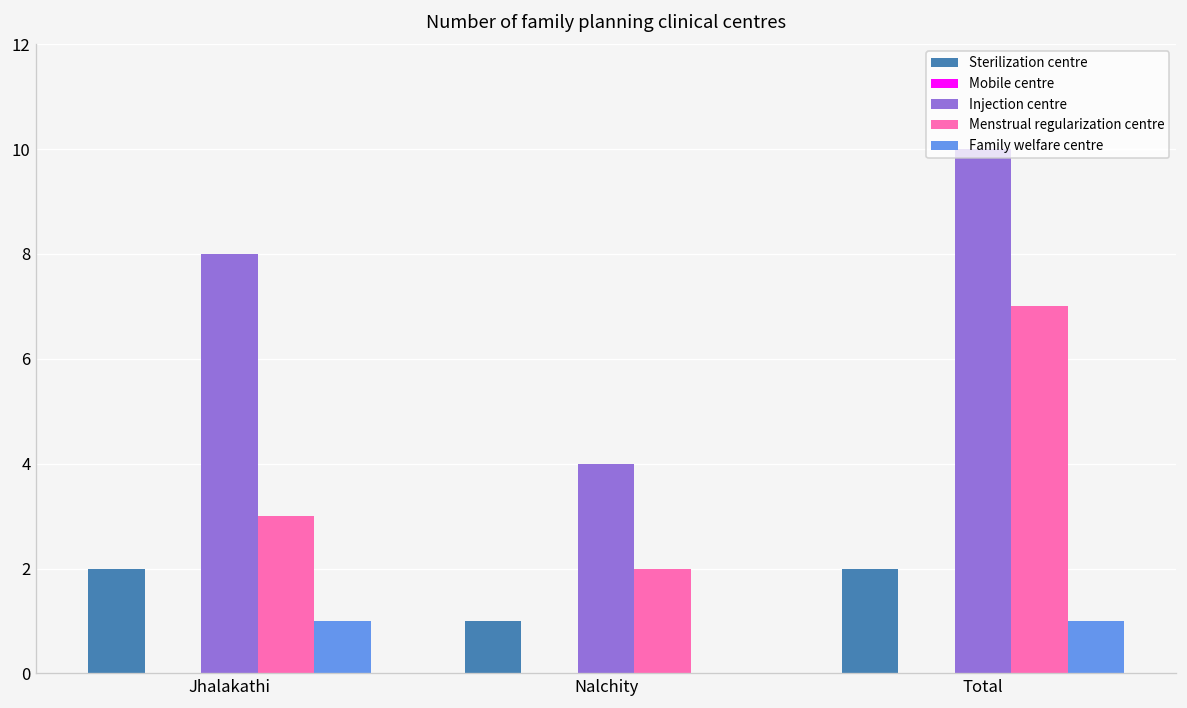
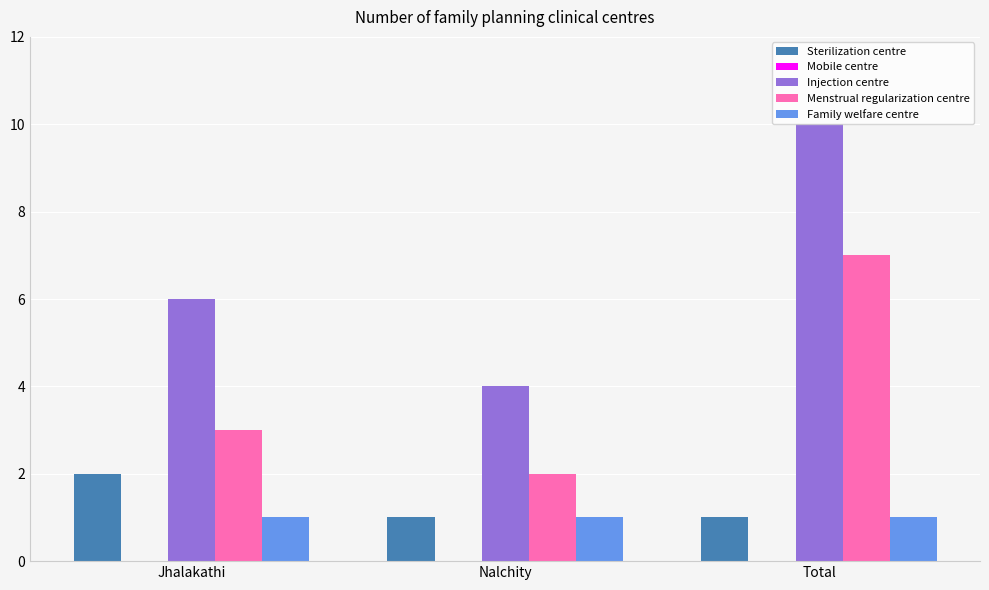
  {
    "Sterilization centre": {
      "Jhalakathi": 2,
      "Nalchity": 1,
-     "Total": 2
+     "Total": 1
    },
    "Mobile centre": {
      "Jhalakathi": 0,
      "Nalchity": 0,
      "Total": 0
    },
    "Injection centre": {
-     "Jhalakathi": 8,
+     "Jhalakathi": 6,
      "Nalchity": 4
    },
    "Menstrual regularization centre": {
      "Jhalakathi": 3,
      "Nalchity": 2,
      "Total": 7
    },
    "Family welfare centre": {
      "Jhalakathi": 1,
-     "Nalchity": 0,
+     "Nalchity": 1,
      "Total": 1
    }
  }
